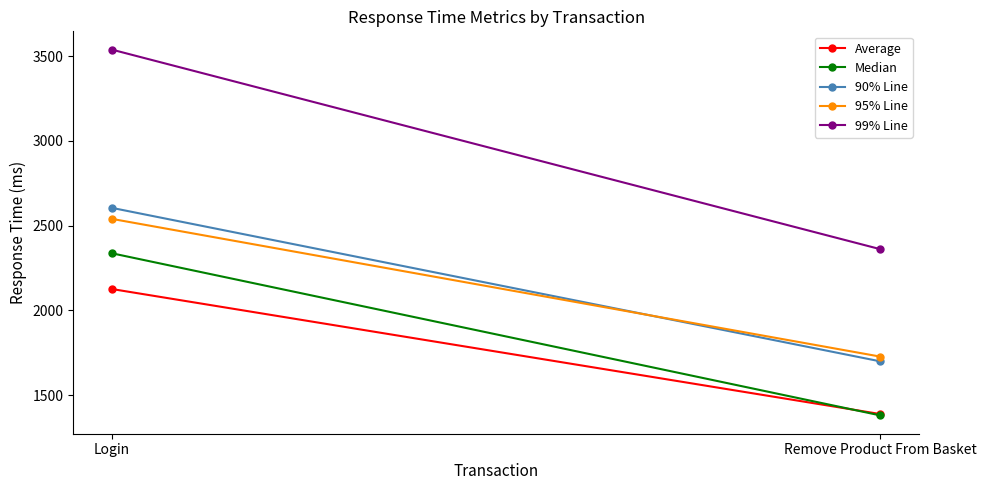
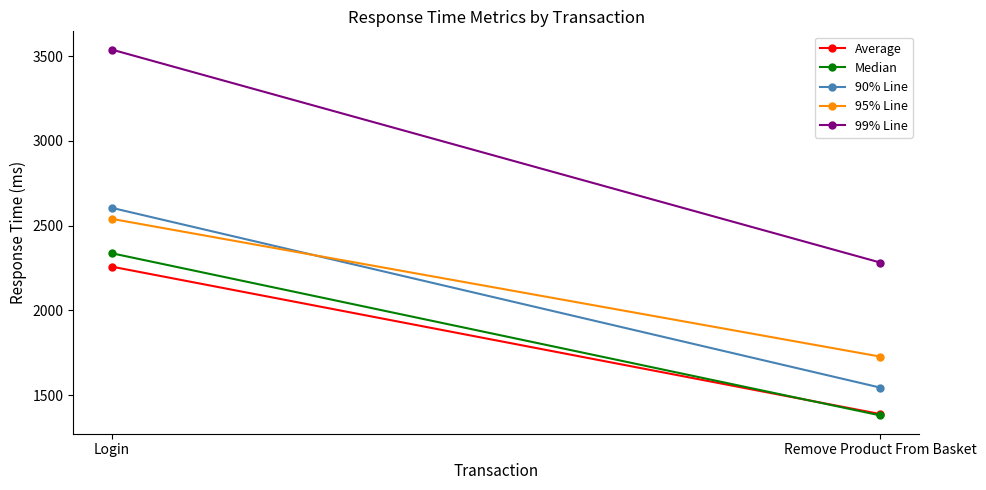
  {
    "Average": {
-     "Login": 2130
+     "Login": 2260
    },
    "Median": {
      "Login": 2340
    },
    "90% Line": {
      "Login": 2610,
-     "Remove Product From Basket": 1700
+     "Remove Product From Basket": 1540
    },
    "95% Line": {
      "Login": 2540,
      "Remove Product From Basket": 1730
    },
    "99% Line": {
      "Login": 3540,
-     "Remove Product From Basket": 2360
+     "Remove Product From Basket": 2280
    }
  }
